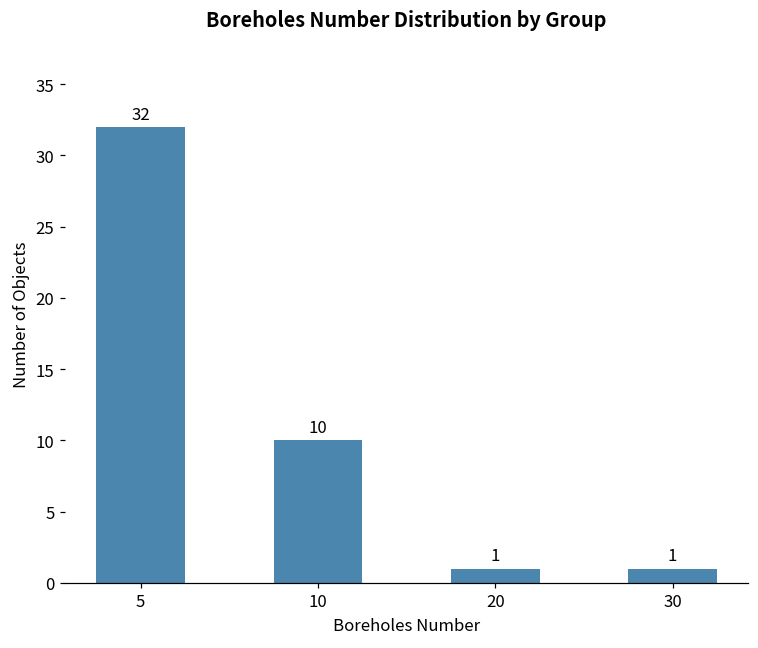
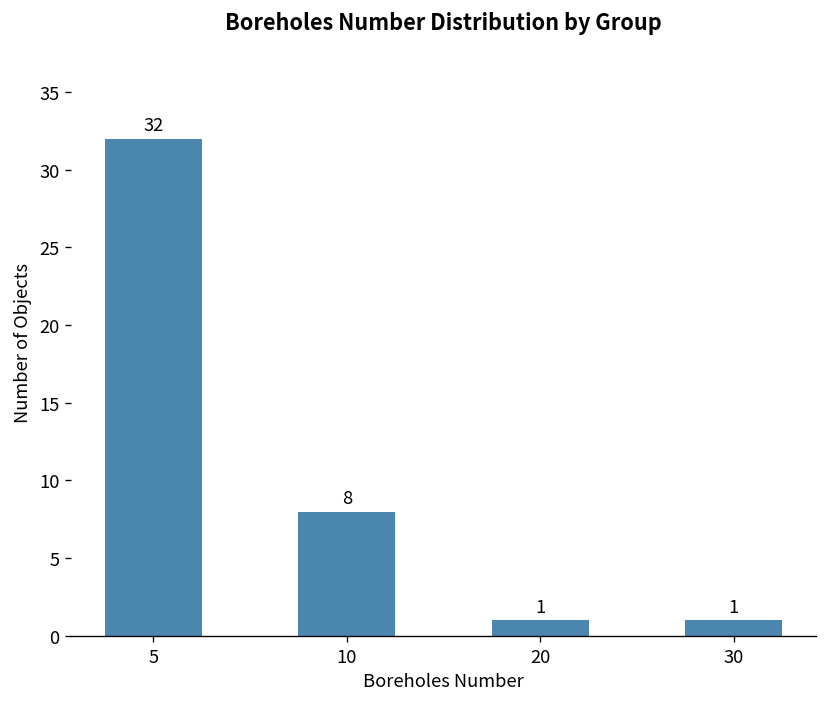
  {
    "5": 32,
-   "10": 10,
+   "10": 8,
    "20": 1,
    "30": 1
  }
